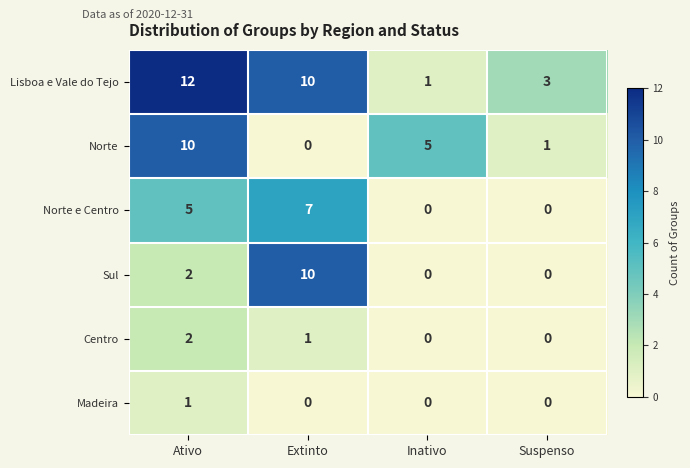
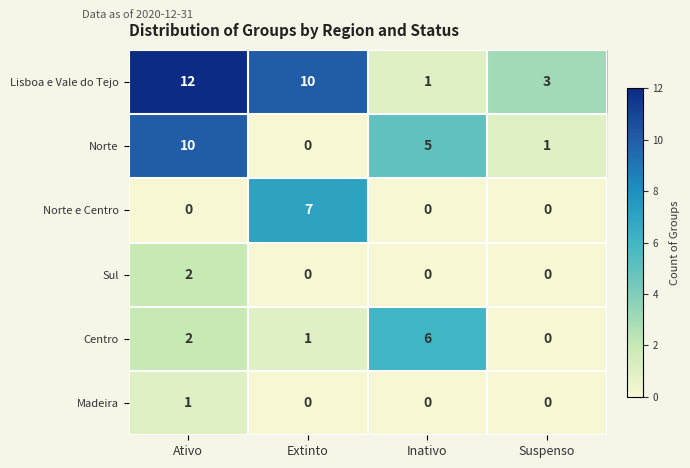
  {
    "Lisboa e Vale do Tejo": {
      "Ativo": 12,
      "Extinto": 10,
      "Inativo": 1,
      "Suspenso": 3
    },
    "Norte": {
      "Ativo": 10,
      "Extinto": 0,
      "Inativo": 5,
      "Suspenso": 1
    },
    "Norte e Centro": {
-     "Ativo": 5,
+     "Ativo": 0,
      "Extinto": 7,
      "Inativo": 0,
      "Suspenso": 0
    },
    "Sul": {
      "Ativo": 2,
-     "Extinto": 10,
+     "Extinto": 0,
      "Inativo": 0,
      "Suspenso": 0
    },
    "Centro": {
      "Ativo": 2,
      "Extinto": 1,
-     "Inativo": 0,
+     "Inativo": 6,
      "Suspenso": 0
    },
    "Madeira": {
      "Ativo": 1,
      "Extinto": 0,
      "Inativo": 0,
      "Suspenso": 0
    }
  }
